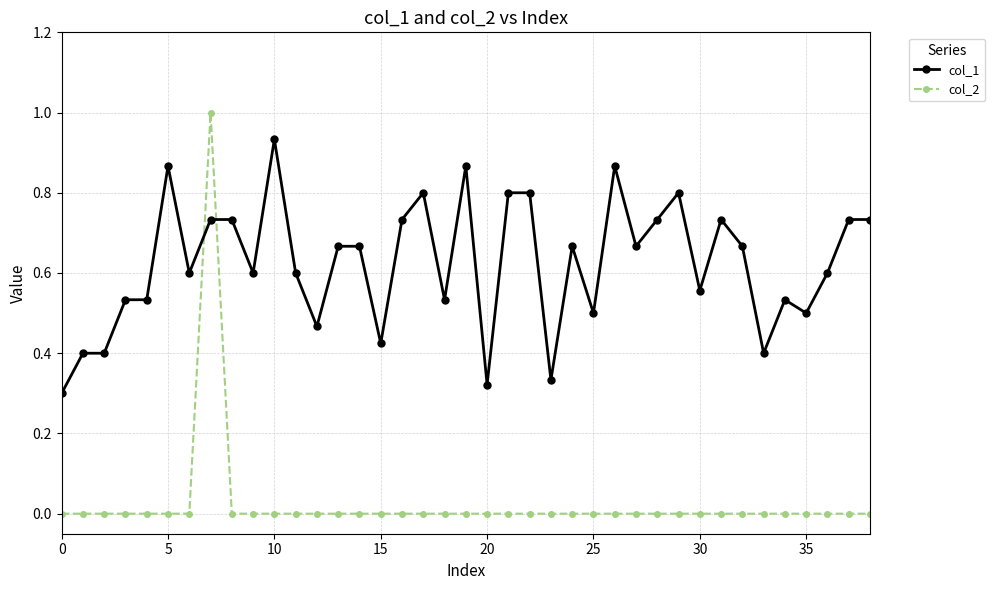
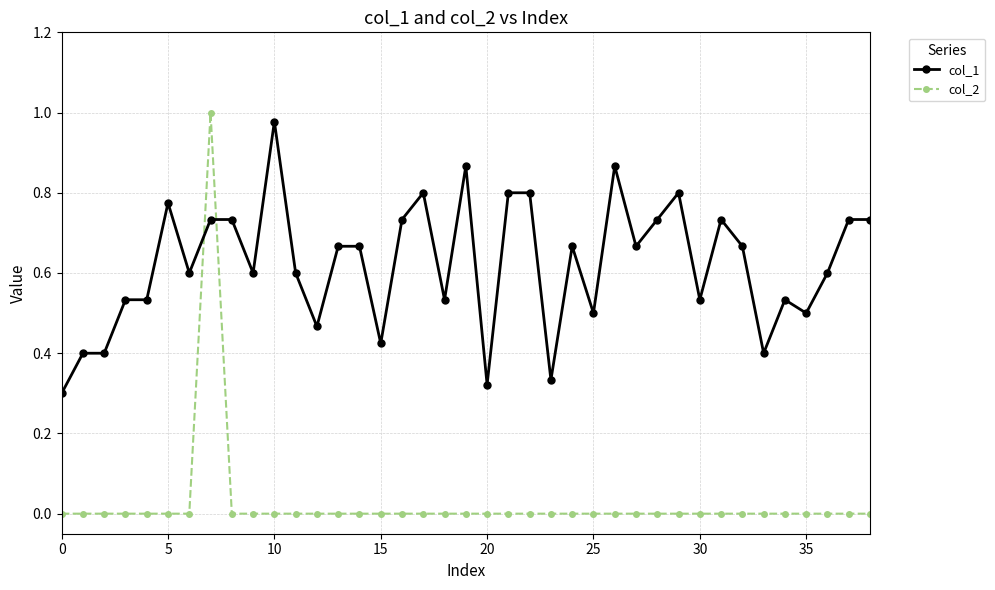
  {
    "col_1": {
      "0": 0.30,
-     "5": 0.87,
-     "10": 0.93,
+     "5": 0.77,
+     "10": 0.98,
      "15": 0.42,
      "20": 0.32,
      "25": 0.50,
-     "30": 0.56,
+     "30": 0.53,
      "35": 0.50
    },
    "col_2": {
      "0": 0.00,
      "5": 0.00,
      "10": 0.00,
      "15": 0.00,
      "20": 0.00,
      "25": 0.00,
      "30": 0.00,
      "35": 0.00
    }
  }
